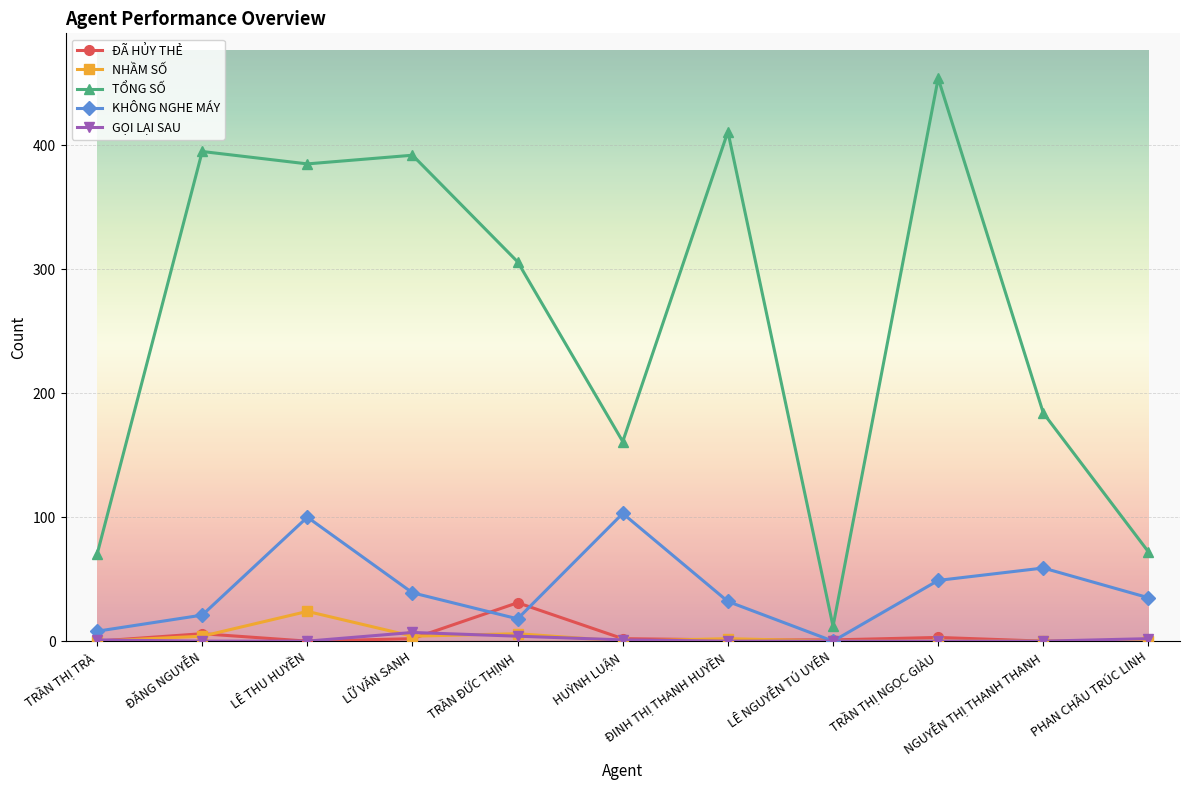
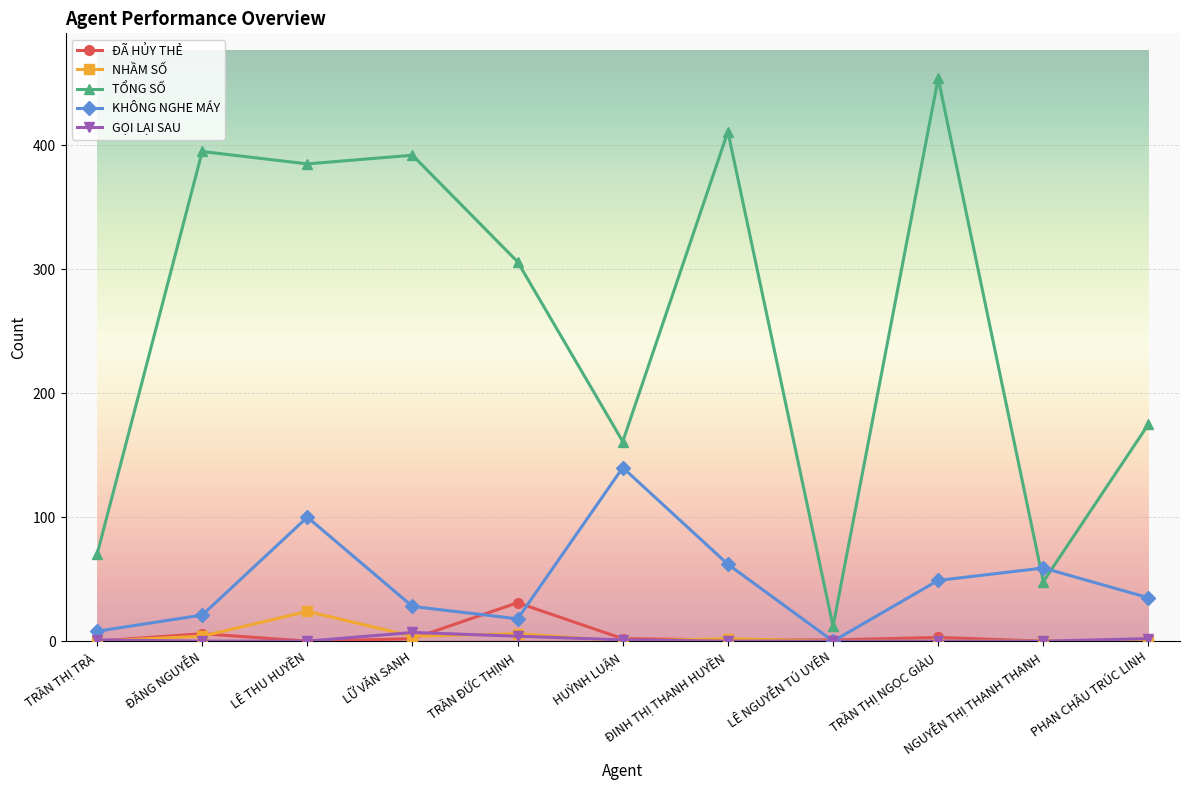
  {
    "ĐÃ HỦY THẺ": {
      "TRẦN ĐỨC THỊNH": 31,
      "TRẦN THỊ NGỌC GIÀU": 3
    },
    "NHẦM SỐ": {
      "LÊ THU HUYỀN": 24
    },
    "TỔNG SỐ": {
      "TRẦN THỊ TRÀ": 70,
      "ĐĂNG NGUYỄN": 395,
      "LÊ THU HUYỀN": 385,
      "LỮ VĂN SANH": 392,
      "TRẦN ĐỨC THỊNH": 306,
      "HUỲNH LUẬN": 161,
      "ĐINH THỊ THANH HUYỀN": 411,
      "LÊ NGUYỄN TÚ UYÊN": 12,
      "TRẦN THỊ NGỌC GIÀU": 454,
-     "NGUYỄN THỊ THANH THANH": 184,
-     "PHAN CHÂU TRÚC LINH": 72
+     "NGUYỄN THỊ THANH THANH": 48,
+     "PHAN CHÂU TRÚC LINH": 175
    },
    "KHÔNG NGHE MÁY": {
      "TRẦN THỊ TRÀ": 8,
      "ĐĂNG NGUYỄN": 21,
      "LÊ THU HUYỀN": 100,
-     "LỮ VĂN SANH": 39,
+     "LỮ VĂN SANH": 28,
      "TRẦN ĐỨC THỊNH": 18,
-     "HUỲNH LUẬN": 103,
-     "ĐINH THỊ THANH HUYỀN": 32,
+     "HUỲNH LUẬN": 140,
+     "ĐINH THỊ THANH HUYỀN": 62,
      "TRẦN THỊ NGỌC GIÀU": 49,
      "NGUYỄN THỊ THANH THANH": 59,
      "PHAN CHÂU TRÚC LINH": 35
    },
    "GỌI LẠI SAU": {
      "ĐĂNG NGUYỄN": 0,
      "LỮ VĂN SANH": 7
    }
  }
